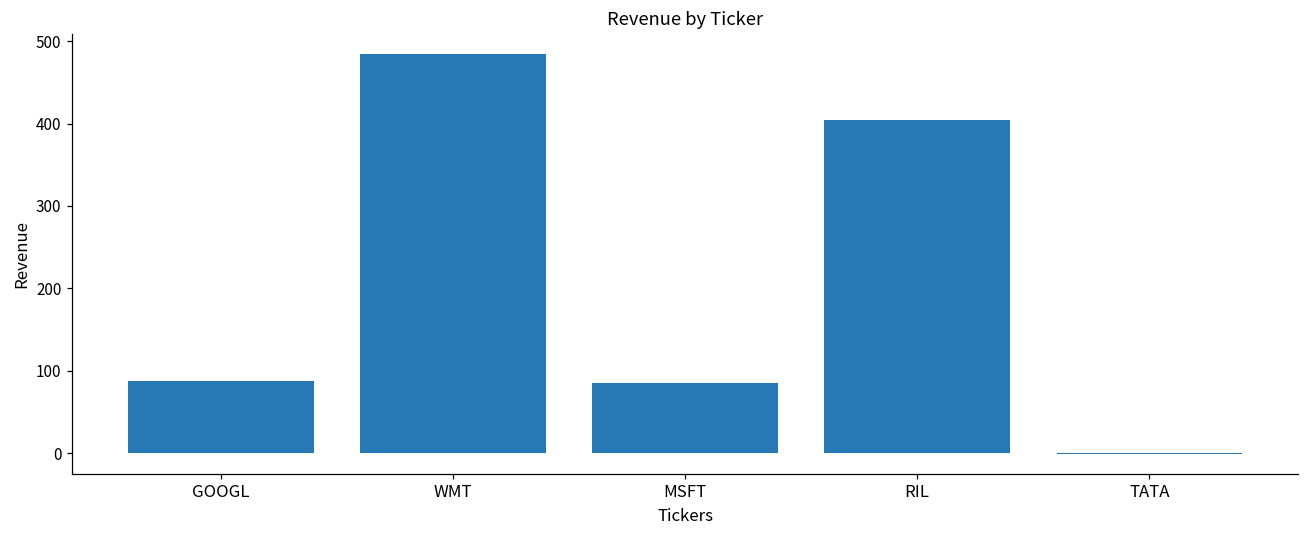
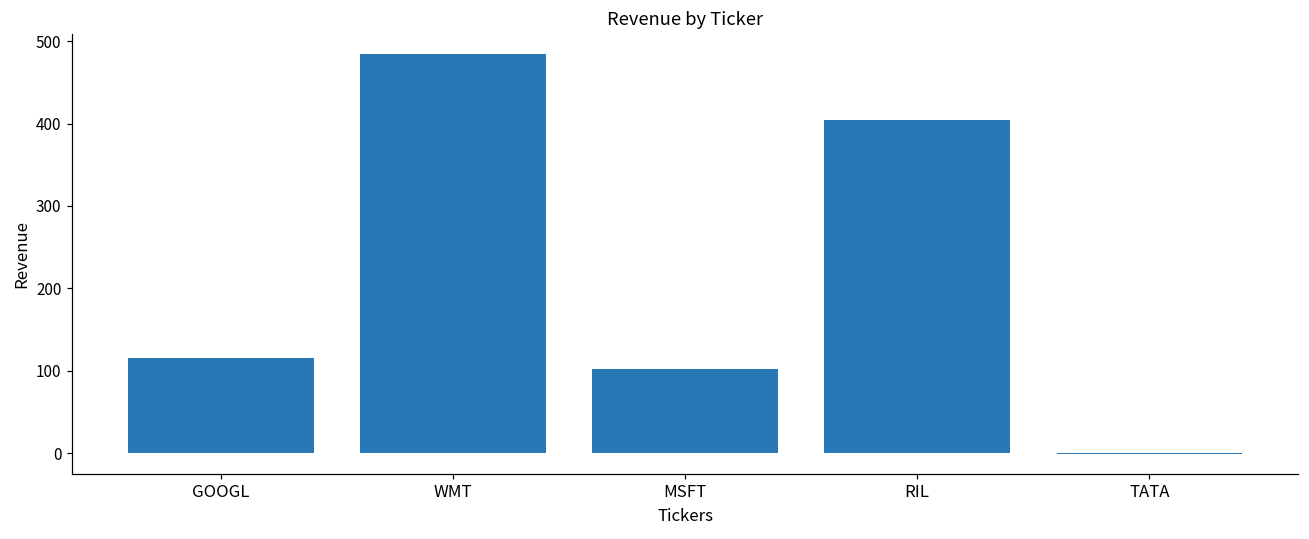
  {
-   "GOOGL": 90,
+   "GOOGL": 120,
    "WMT": 480,
-   "MSFT": 90,
+   "MSFT": 100,
    "RIL": 400
  }
